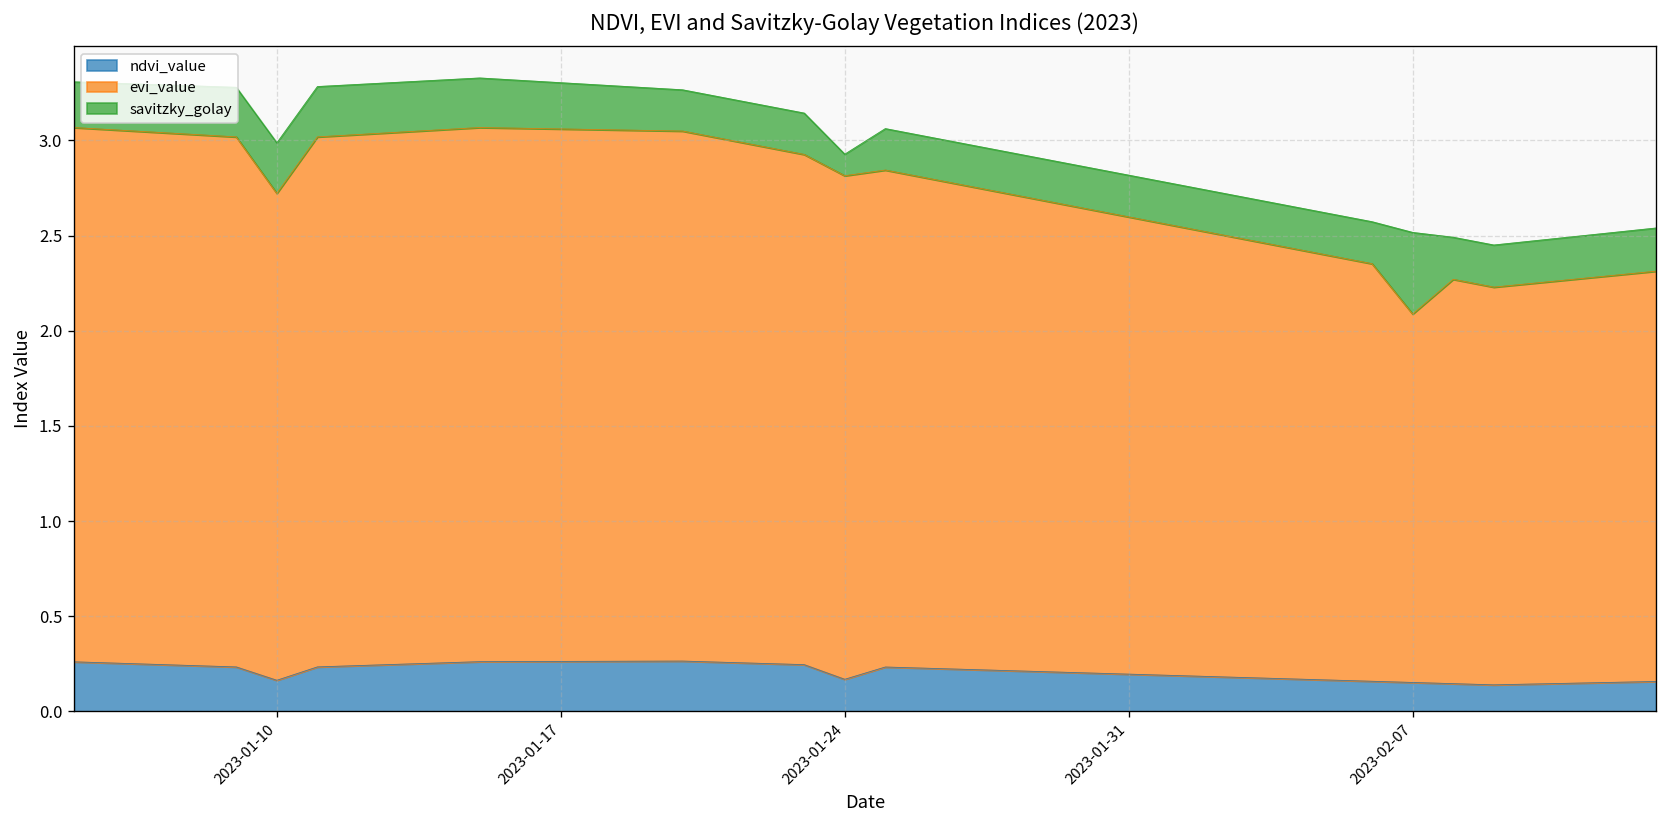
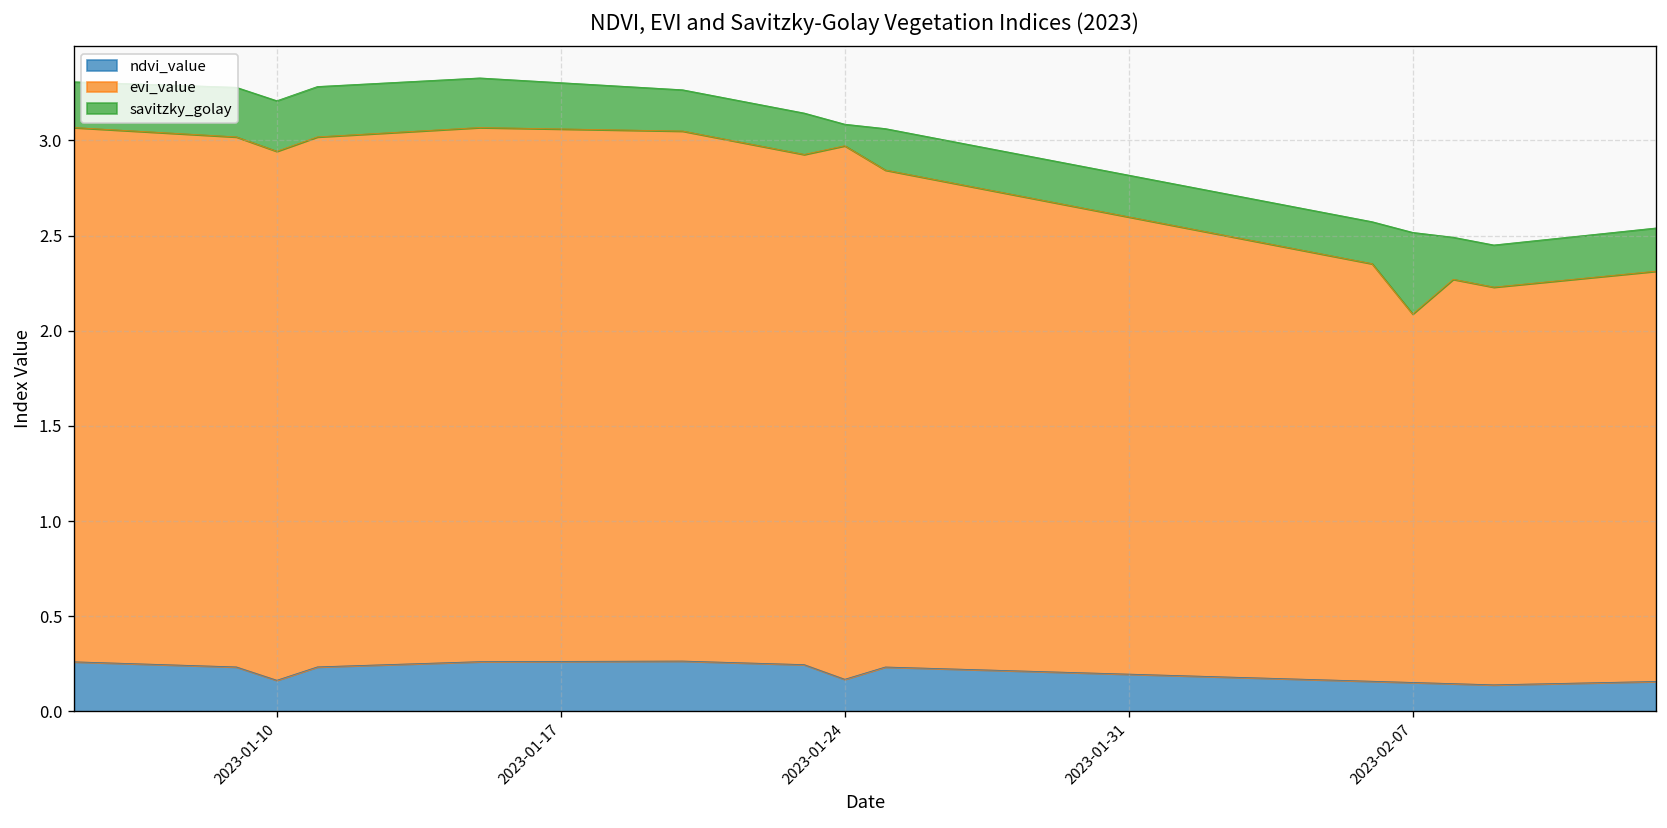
  {
    "ndvi_value": {
      "2023-01-10": 0.16,
      "2023-01-17": 0.26,
      "2023-01-24": 0.17,
      "2023-01-31": 0.20,
      "2023-02-07": 0.15
    },
    "evi_value": {
-     "2023-01-10": 2.56,
+     "2023-01-10": 2.78,
      "2023-01-17": 2.80,
-     "2023-01-24": 2.65,
+     "2023-01-24": 2.80,
      "2023-01-31": 2.40,
      "2023-02-07": 1.94
    },
    "savitzky_golay": {
      "2023-01-10": 0.27,
      "2023-01-17": 0.24,
      "2023-01-24": 0.11,
      "2023-01-31": 0.22,
      "2023-02-07": 0.43
    }
  }
